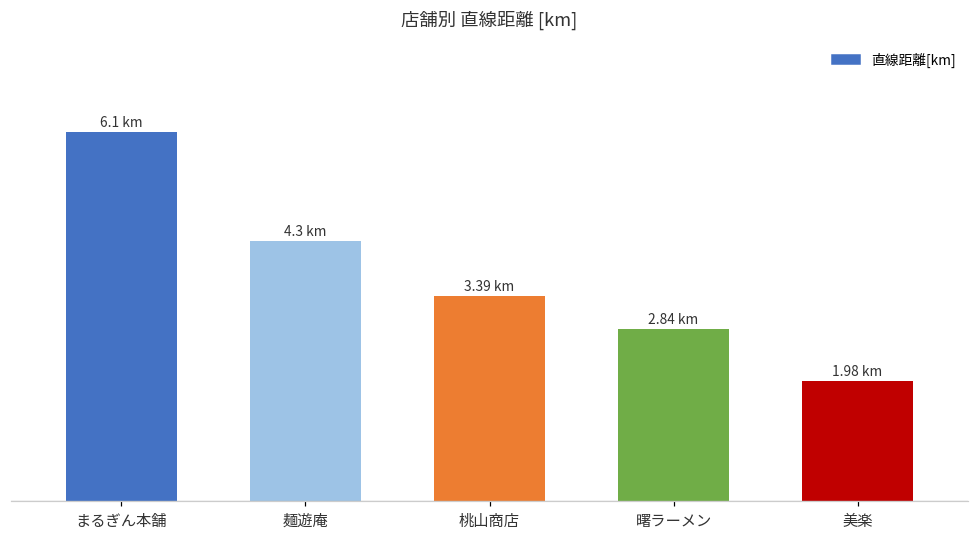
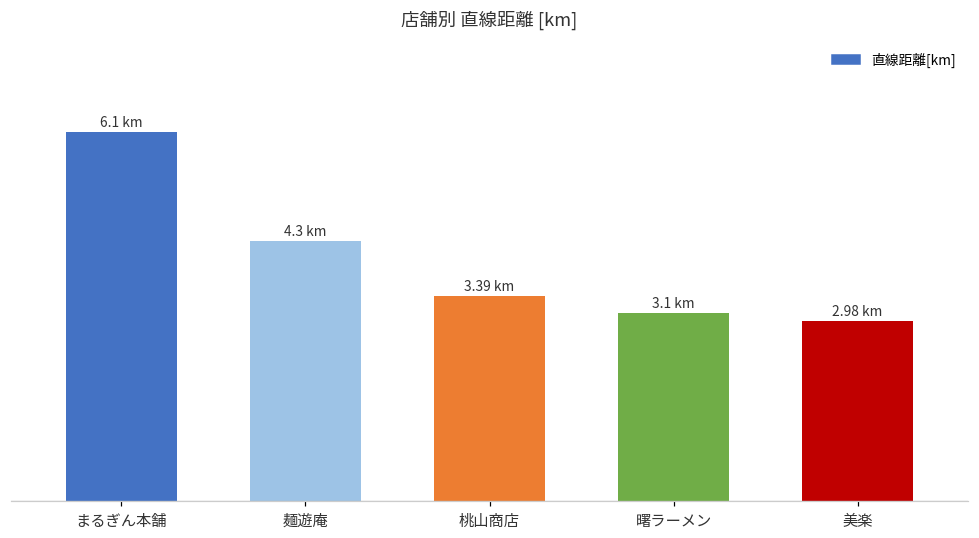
  {
    "まるぎん本舗": 6.1,
    "麺遊庵": 4.3,
    "桃山商店": 3.39,
-   "曙ラーメン": 2.84,
-   "美楽": 1.98
+   "曙ラーメン": 3.1,
+   "美楽": 2.98
  }
